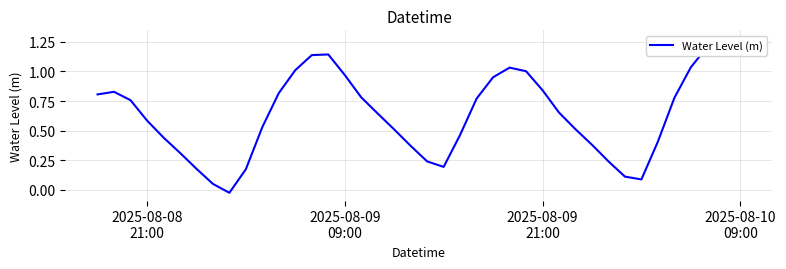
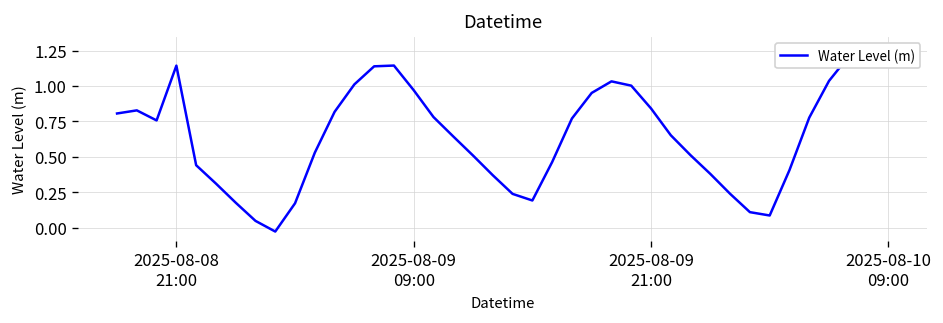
  {
-   "2025-08-08 21:00": 0.59,
+   "2025-08-08 21:00": 1.14,
    "2025-08-09 09:00": 0.97,
    "2025-08-09 21:00": 0.84
  }
